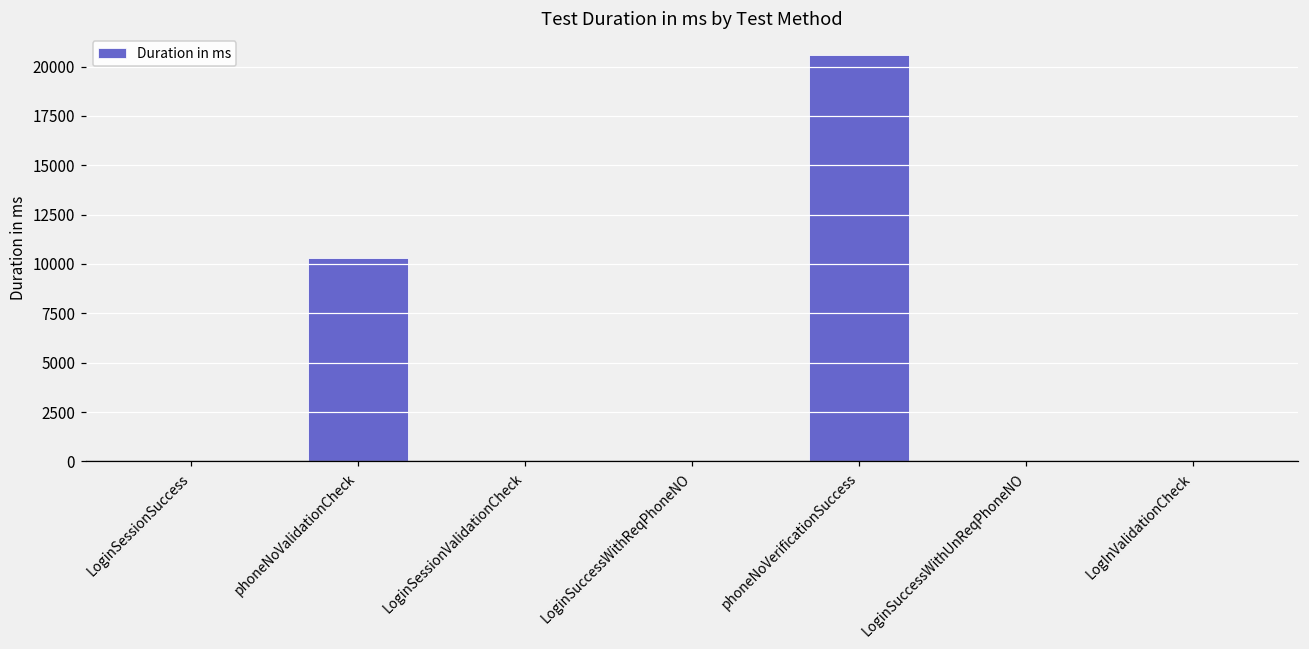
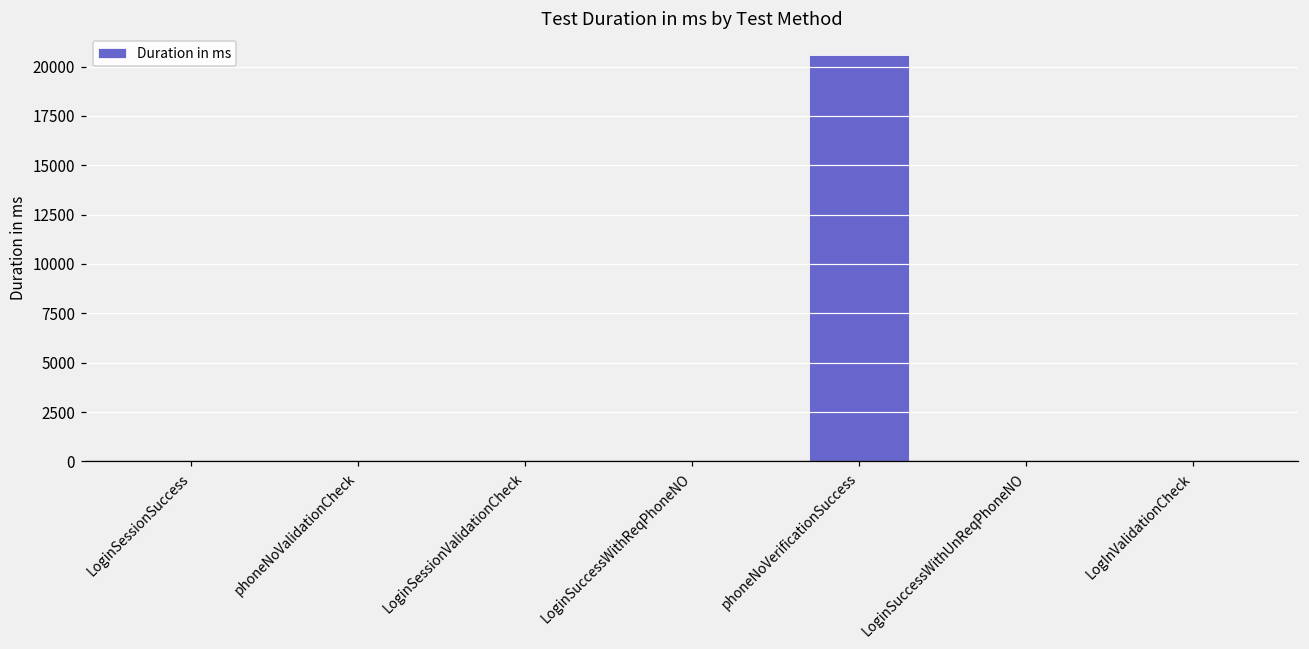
  {
    "LoginSessionSuccess": 0,
-   "phoneNoValidationCheck": 10300,
+   "phoneNoValidationCheck": 0,
    "LoginSessionValidationCheck": 0,
    "LoginSuccessWithReqPhoneNO": 0,
    "phoneNoVerificationSuccess": 20600,
    "LoginSuccessWithUnReqPhoneNO": 0,
    "LogInValidationCheck": 0
  }
